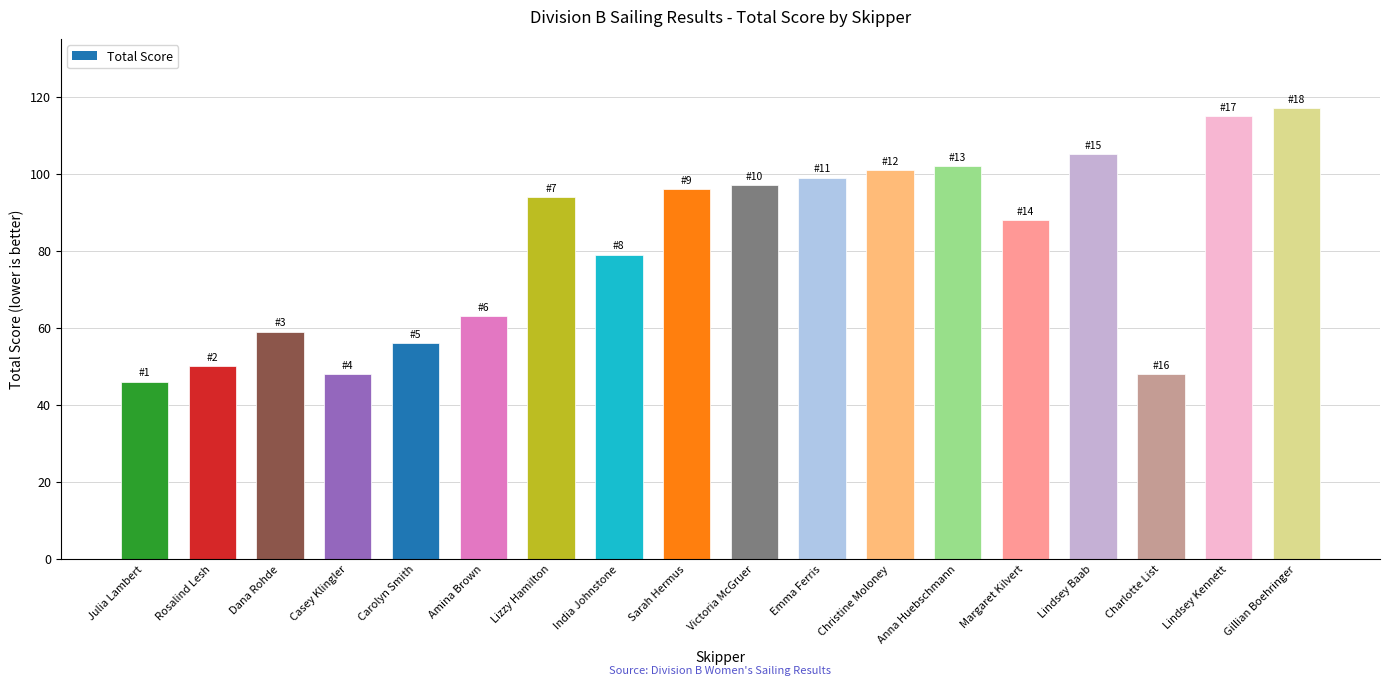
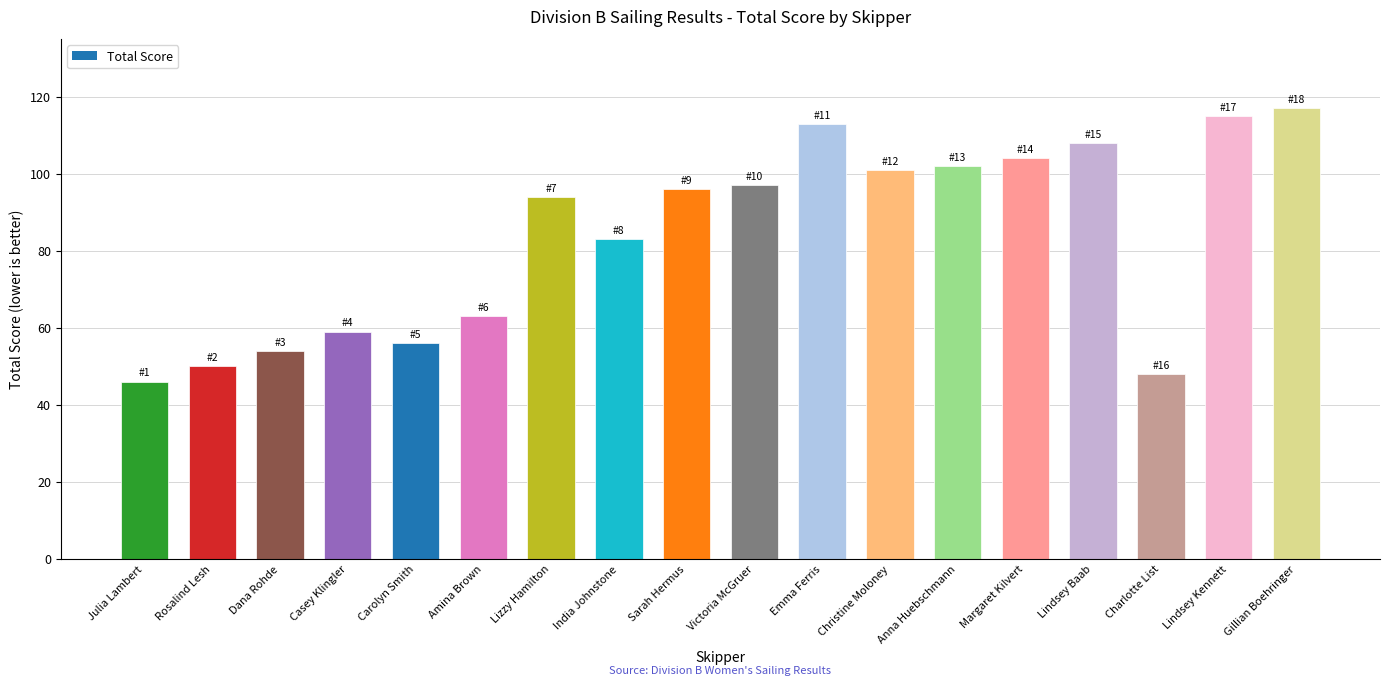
  {
-   "Dana Rohde": 59,
-   "Casey Klingler": 48,
-   "India Johnstone": 79,
-   "Emma Ferris": 99,
-   "Margaret Kilvert": 88,
-   "Lindsey Baab": 105
+   "Dana Rohde": 54,
+   "Casey Klingler": 59,
+   "India Johnstone": 83,
+   "Emma Ferris": 113,
+   "Margaret Kilvert": 104,
+   "Lindsey Baab": 108
  }
